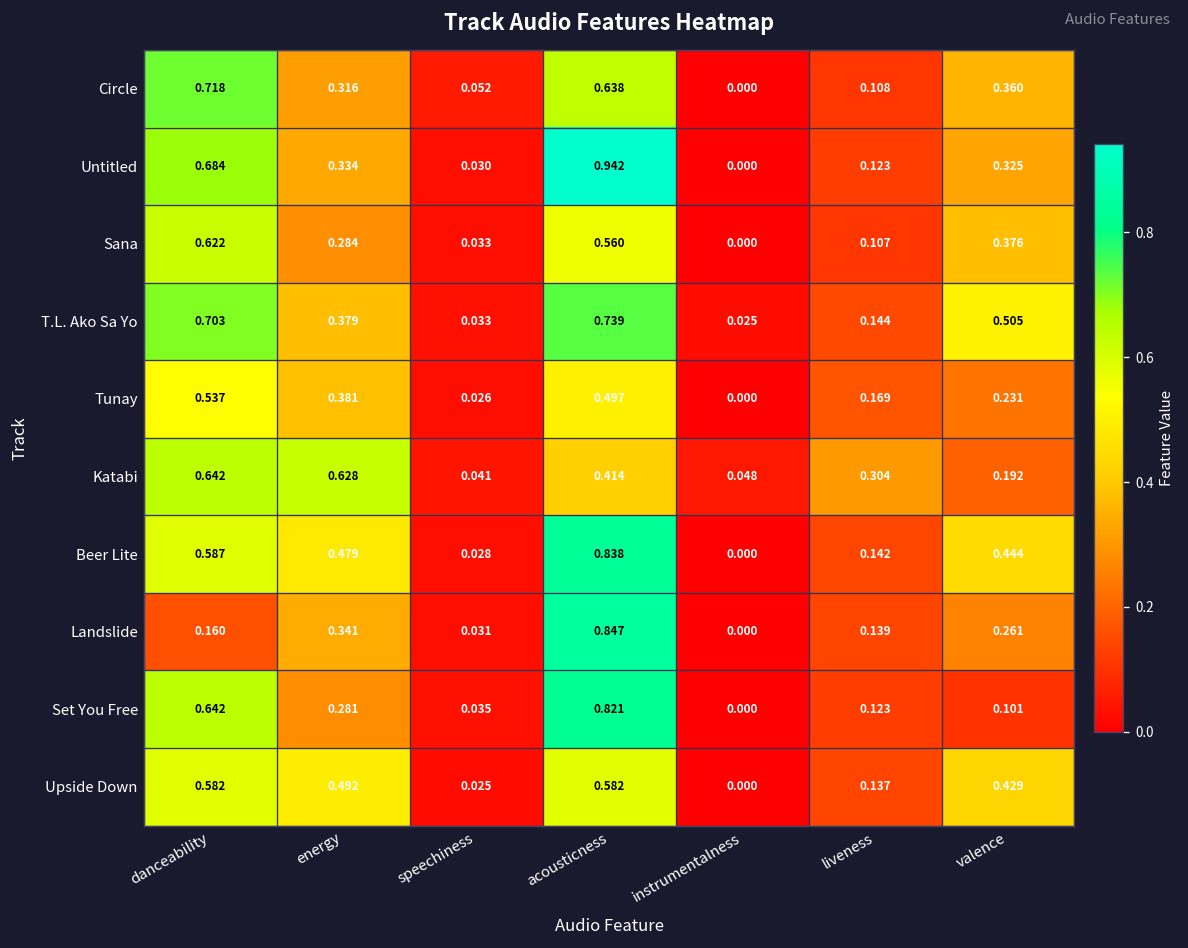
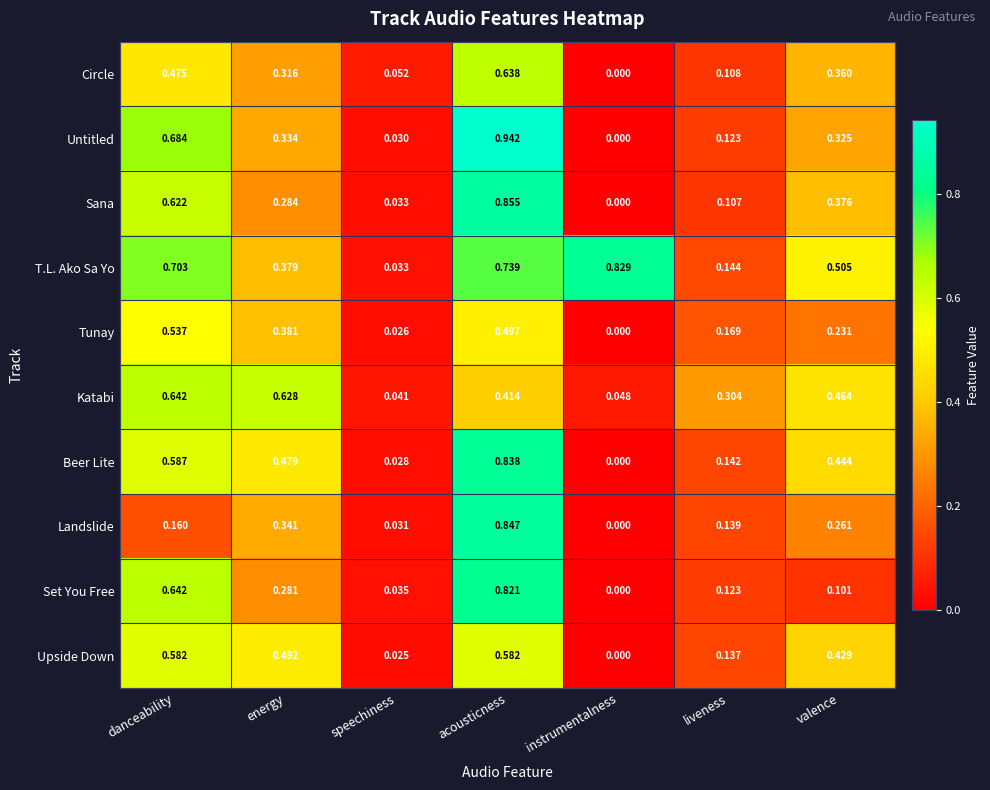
  {
    "Circle": {
-     "danceability": 0.718,
+     "danceability": 0.475,
      "energy": 0.316,
      "speechiness": 0.052,
      "acousticness": 0.638,
      "instrumentalness": 0.000,
      "liveness": 0.108,
      "valence": 0.360
    },
    "Untitled": {
      "danceability": 0.684,
      "energy": 0.334,
      "speechiness": 0.030,
      "acousticness": 0.942,
      "instrumentalness": 0.000,
      "liveness": 0.123,
      "valence": 0.325
    },
    "Sana": {
      "danceability": 0.622,
      "energy": 0.284,
      "speechiness": 0.033,
-     "acousticness": 0.560,
+     "acousticness": 0.855,
      "instrumentalness": 0.000,
      "liveness": 0.107,
      "valence": 0.376
    },
    "T.L. Ako Sa Yo": {
      "danceability": 0.703,
      "energy": 0.379,
      "speechiness": 0.033,
      "acousticness": 0.739,
-     "instrumentalness": 0.025,
+     "instrumentalness": 0.829,
      "liveness": 0.144,
      "valence": 0.505
    },
    "Tunay": {
      "danceability": 0.537,
      "energy": 0.381,
      "speechiness": 0.026,
      "acousticness": 0.497,
      "instrumentalness": 0.000,
      "liveness": 0.169,
      "valence": 0.231
    },
    "Katabi": {
      "danceability": 0.642,
      "energy": 0.628,
      "speechiness": 0.041,
      "acousticness": 0.414,
      "instrumentalness": 0.048,
      "liveness": 0.304,
-     "valence": 0.192
+     "valence": 0.464
    },
    "Beer Lite": {
      "danceability": 0.587,
      "energy": 0.479,
      "speechiness": 0.028,
      "acousticness": 0.838,
      "instrumentalness": 0.000,
      "liveness": 0.142,
      "valence": 0.444
    },
    "Landslide": {
      "danceability": 0.160,
      "energy": 0.341,
      "speechiness": 0.031,
      "acousticness": 0.847,
      "instrumentalness": 0.000,
      "liveness": 0.139,
      "valence": 0.261
    },
    "Set You Free": {
      "danceability": 0.642,
      "energy": 0.281,
      "speechiness": 0.035,
      "acousticness": 0.821,
      "instrumentalness": 0.000,
      "liveness": 0.123,
      "valence": 0.101
    },
    "Upside Down": {
      "danceability": 0.582,
      "energy": 0.492,
      "speechiness": 0.025,
      "acousticness": 0.582,
      "instrumentalness": 0.000,
      "liveness": 0.137,
      "valence": 0.429
    }
  }
